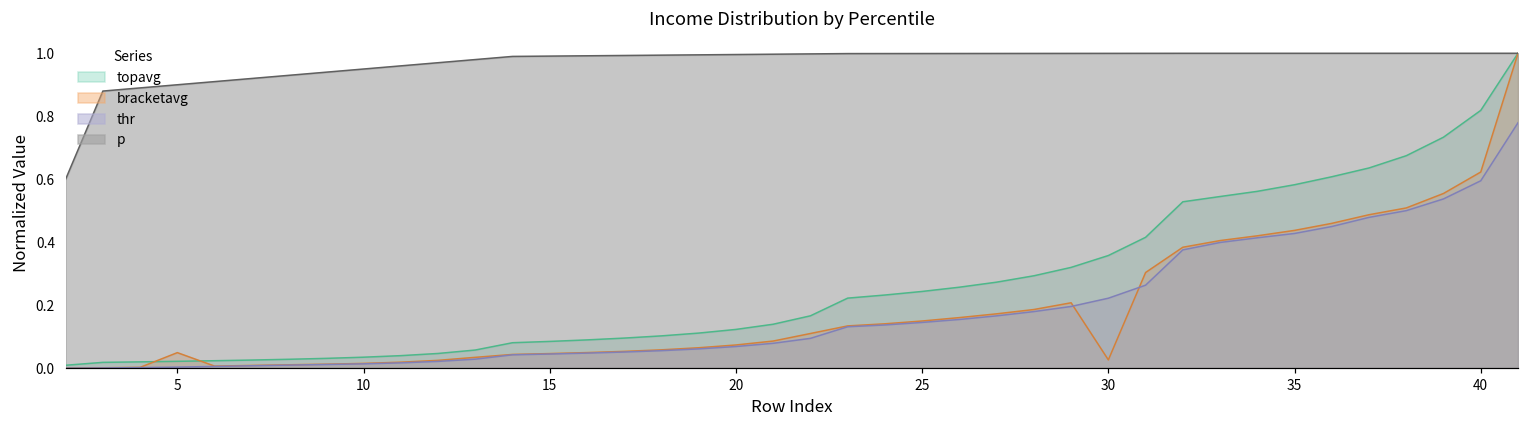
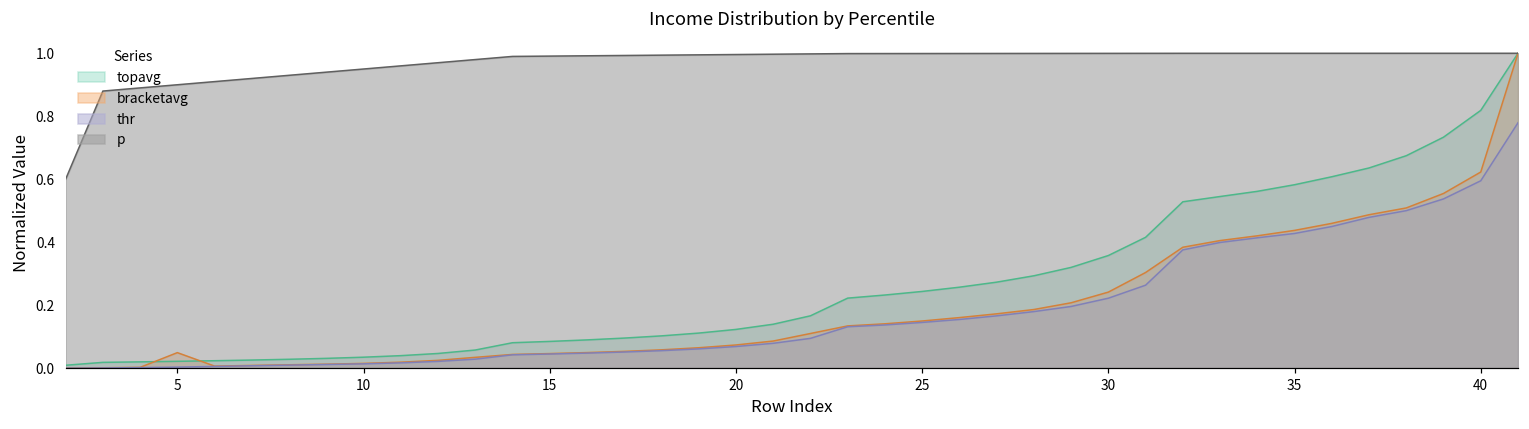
  {
    "bracketavg": {
      "5": 0.05,
-     "30": 0.03,
+     "30": 0.24,
      "35": 0.44,
      "40": 0.62
    }
  }
